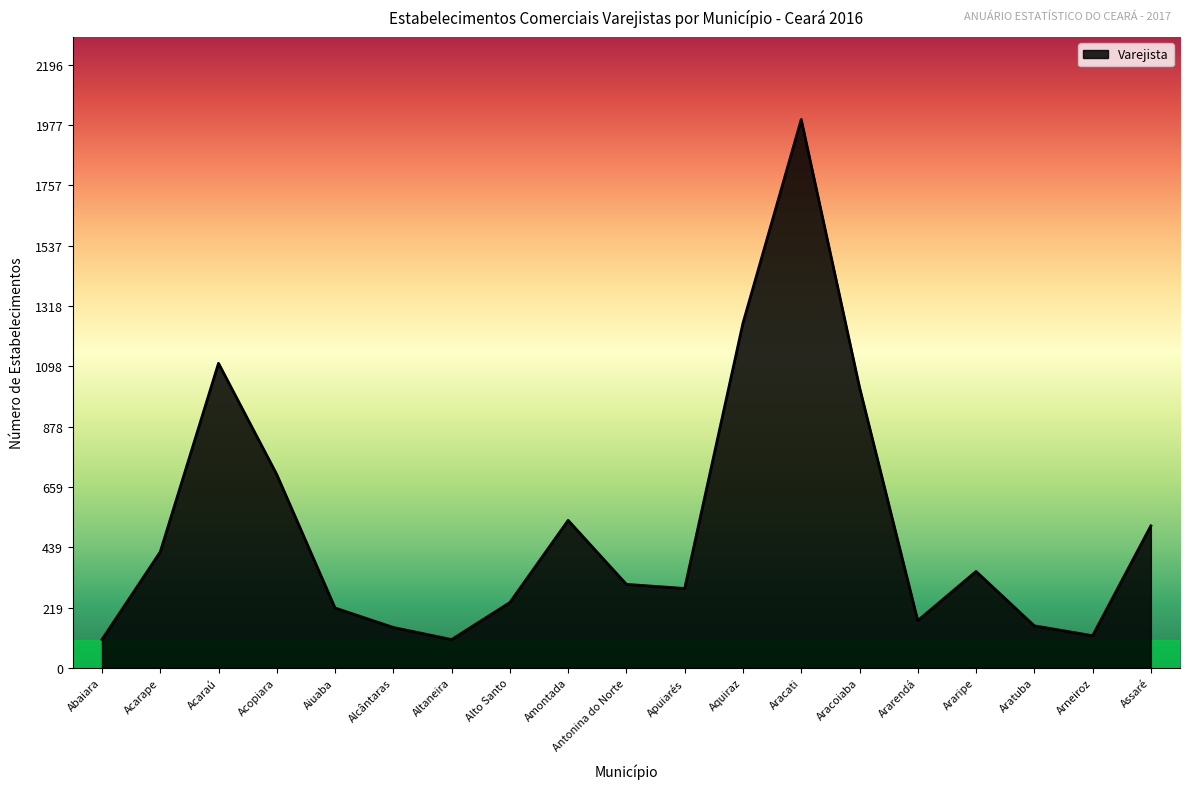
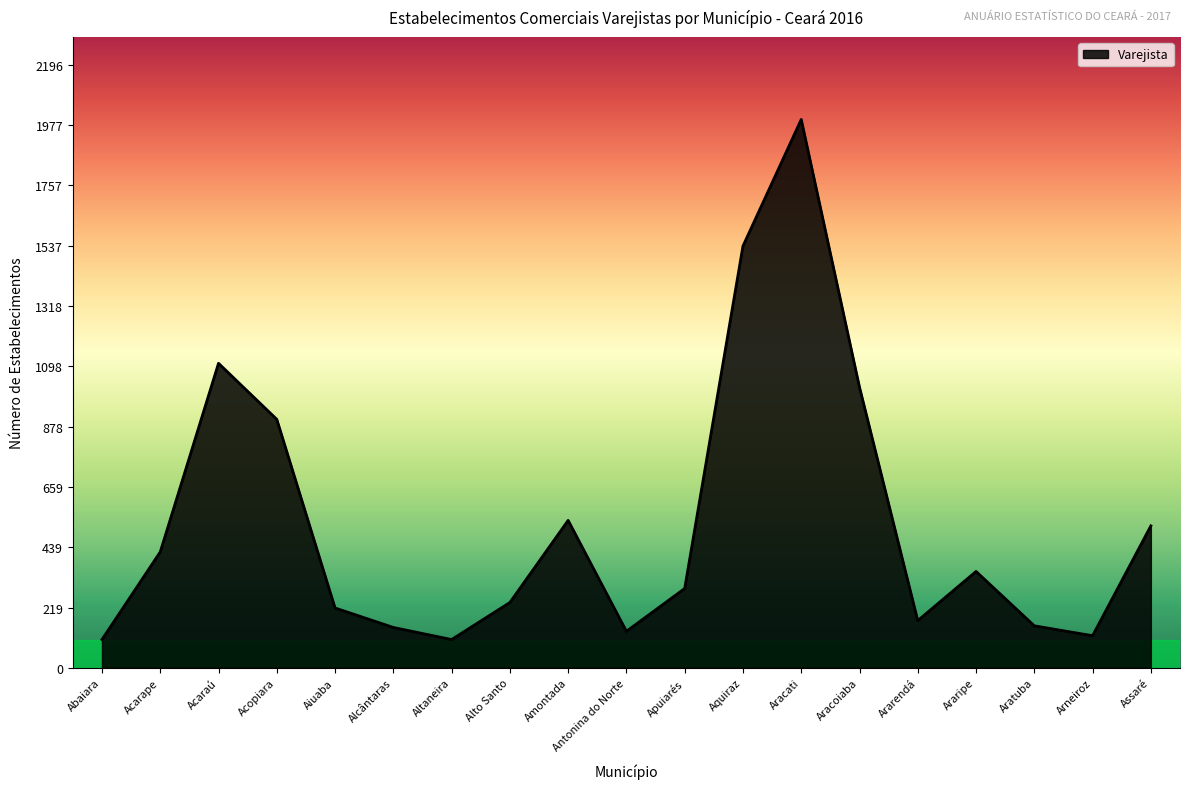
  {
    "Abaiara": 100,
    "Acarape": 420,
    "Acaraú": 1110,
-   "Acopiara": 700,
+   "Acopiara": 910,
    "Aiuaba": 220,
    "Alcântaras": 150,
    "Altaneira": 100,
    "Alto Santo": 240,
    "Amontada": 540,
-   "Antonina do Norte": 300,
+   "Antonina do Norte": 130,
    "Apuiarés": 290,
-   "Aquiraz": 1260,
+   "Aquiraz": 1540,
    "Aracati": 2000,
    "Aracoiaba": 1020,
    "Ararendá": 170,
    "Araripe": 350,
    "Aratuba": 150,
    "Arneiroz": 120,
    "Assaré": 520
  }
